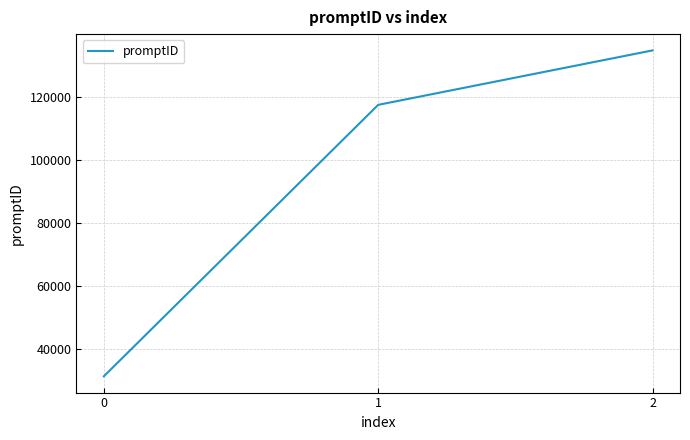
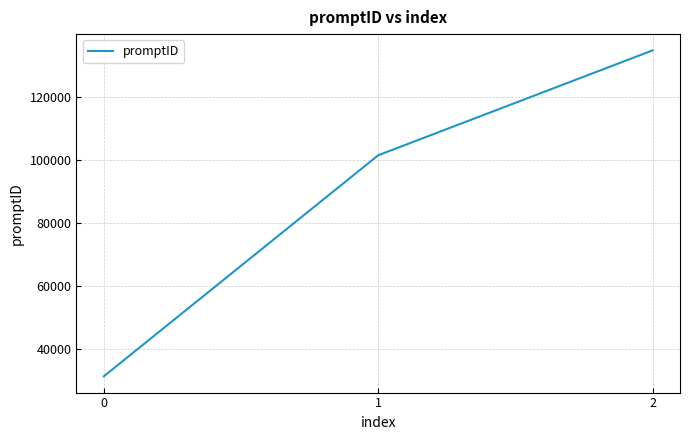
  {
    "0": 31000,
-   "1": 117000,
+   "1": 101000,
    "2": 135000
  }
